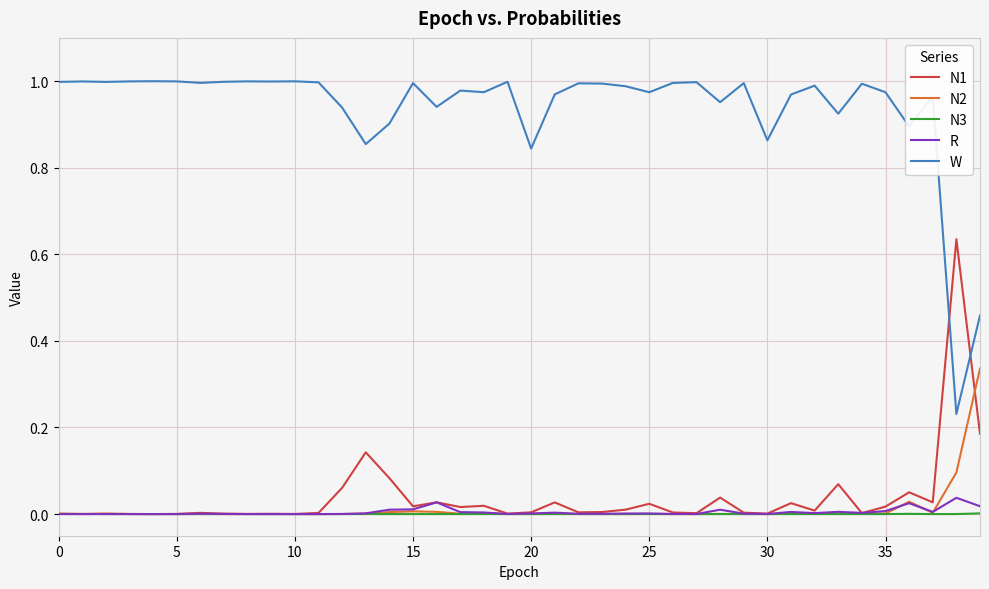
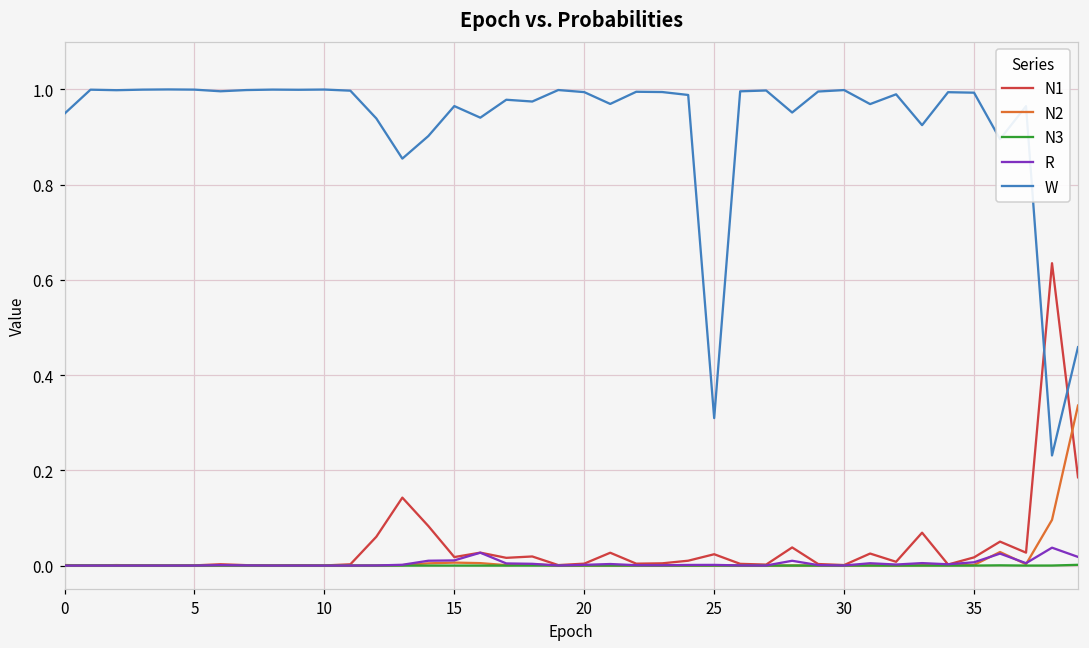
  {
    "N3": {
      "15": 0.00
    },
    "W": {
-     "0": 1.00,
+     "0": 0.95,
      "5": 1.00,
      "10": 1.00,
-     "15": 1.00,
-     "20": 0.84,
-     "25": 0.97,
-     "30": 0.86,
-     "35": 0.97
+     "15": 0.96,
+     "20": 0.99,
+     "25": 0.31,
+     "30": 1.00,
+     "35": 0.99
    }
  }
